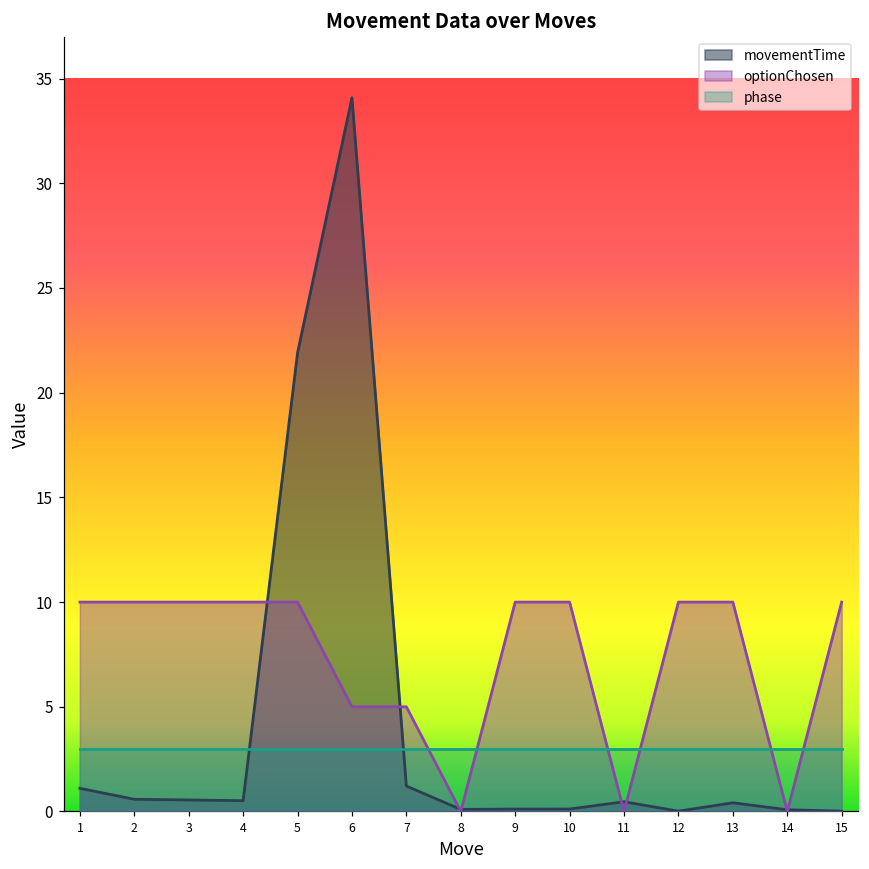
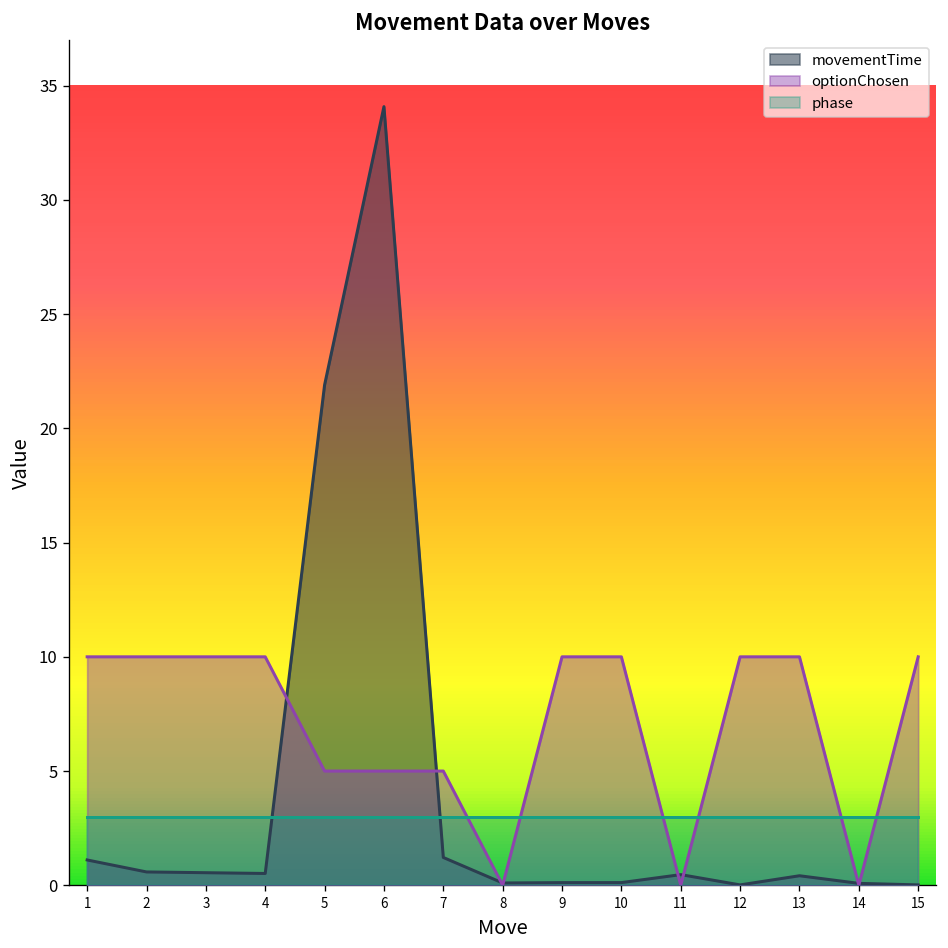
  {
    "optionChosen": {
      "1": 10.0,
      "2": 10.0,
      "3": 10.0,
      "4": 10.0,
-     "5": 10.0,
+     "5": 5.0,
      "6": 5.0,
      "7": 5.0,
      "9": 10.0,
      "10": 10.0,
      "11": 0.0,
      "12": 10.0,
      "13": 10.0,
      "15": 10.0
    }
  }
